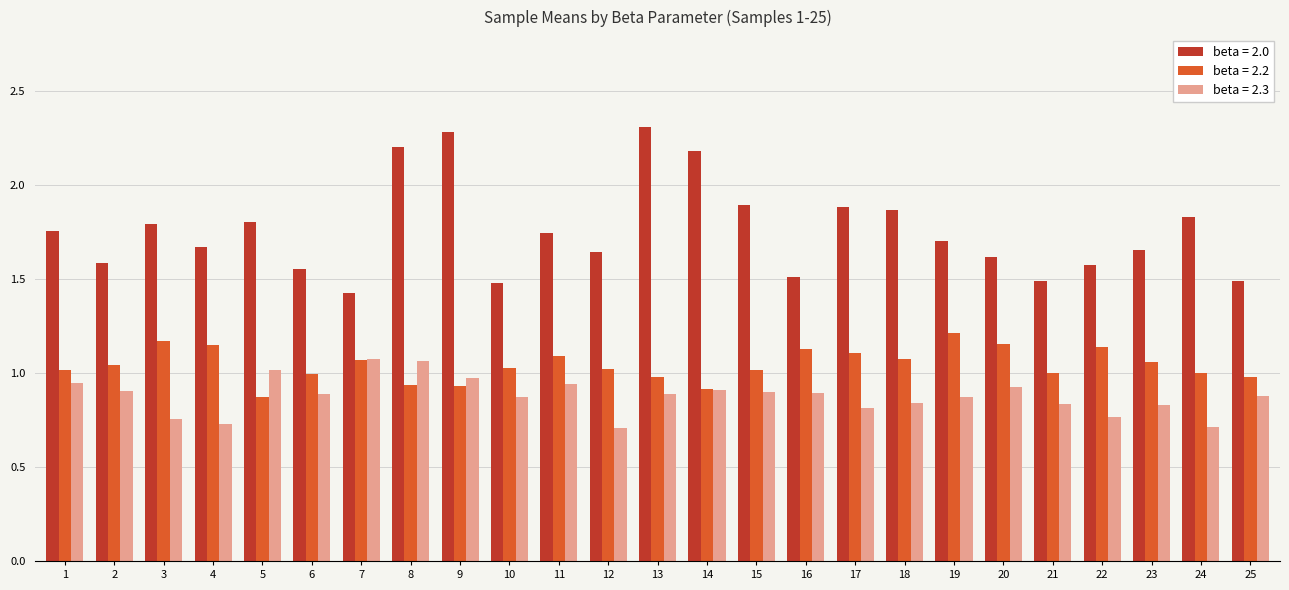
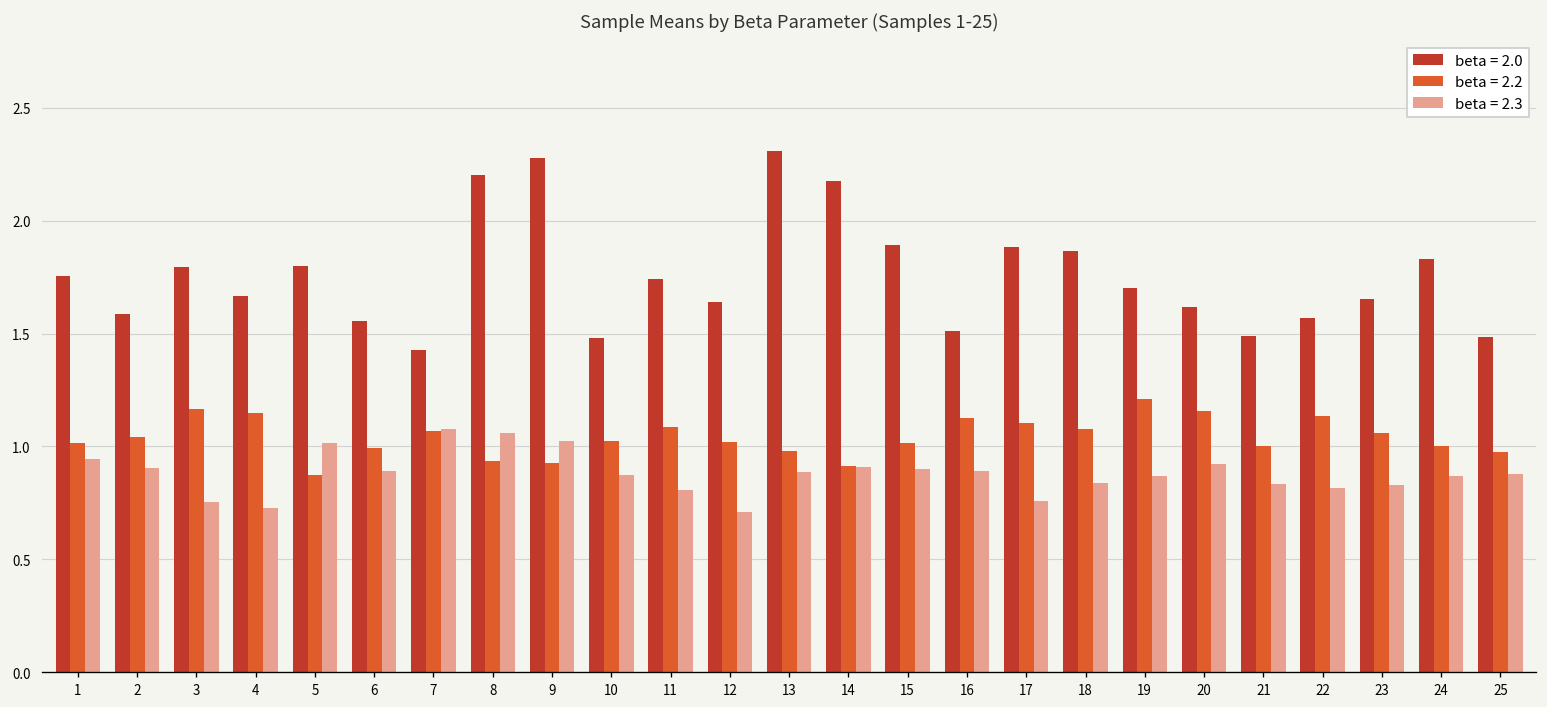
  {
    "beta = 2.3": {
      "1": 0.95,
      "2": 0.90,
      "3": 0.76,
      "4": 0.73,
      "5": 1.02,
      "6": 0.89,
      "7": 1.08,
      "8": 1.06,
-     "9": 0.97,
+     "9": 1.02,
      "10": 0.87,
-     "11": 0.94,
+     "11": 0.81,
      "12": 0.71,
      "13": 0.89,
      "14": 0.91,
      "15": 0.90,
      "16": 0.89,
-     "17": 0.82,
+     "17": 0.76,
      "18": 0.84,
      "19": 0.87,
      "20": 0.92,
      "21": 0.84,
-     "22": 0.77,
+     "22": 0.82,
      "23": 0.83,
-     "24": 0.71,
+     "24": 0.87,
      "25": 0.88
    }
  }
